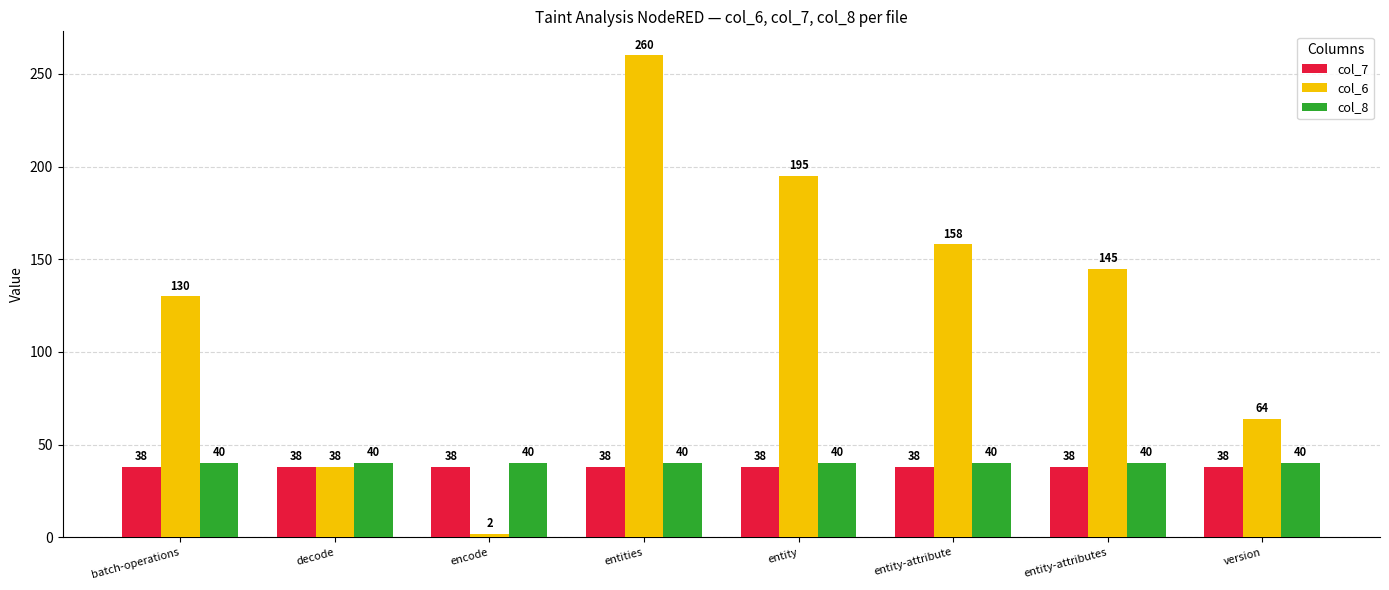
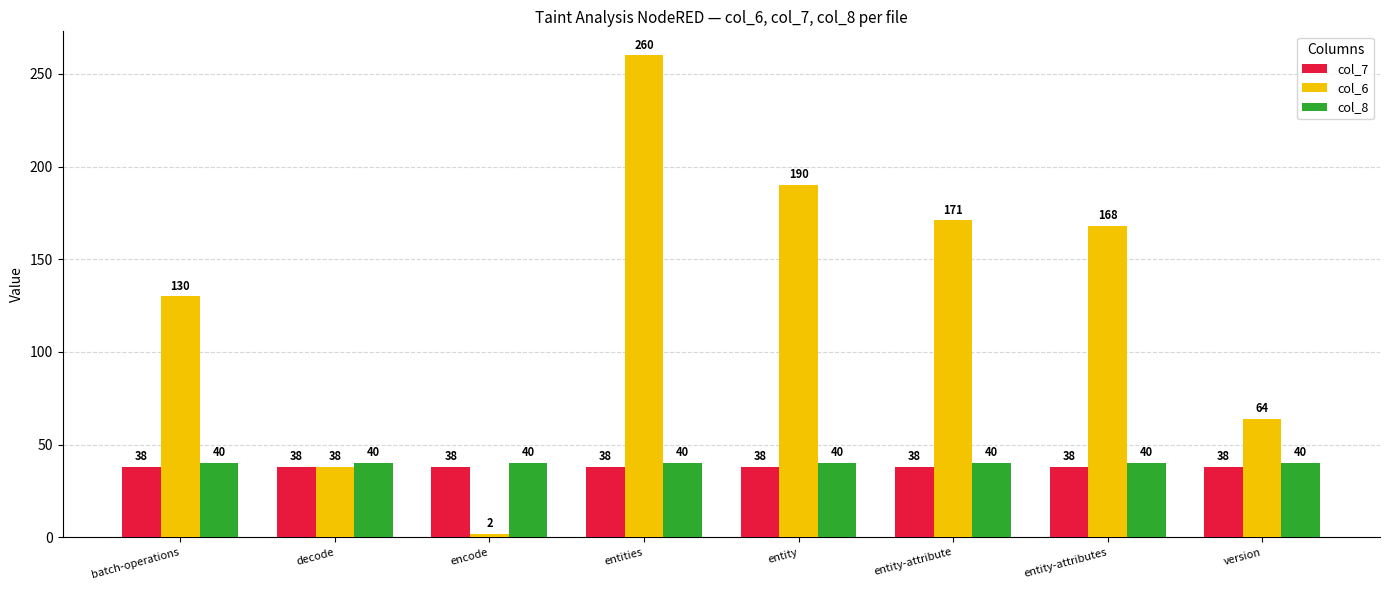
  {
    "col_7": {
      "batch-operations": 38,
      "decode": 38,
      "encode": 38,
      "entities": 38,
      "entity": 38,
      "entity-attribute": 38,
      "entity-attributes": 38,
      "version": 38
    },
    "col_6": {
      "batch-operations": 130,
      "decode": 38,
      "encode": 2,
      "entities": 260,
-     "entity": 195,
-     "entity-attribute": 158,
-     "entity-attributes": 145,
+     "entity": 190,
+     "entity-attribute": 171,
+     "entity-attributes": 168,
      "version": 64
    },
    "col_8": {
      "batch-operations": 40,
      "decode": 40,
      "encode": 40,
      "entities": 40,
      "entity": 40,
      "entity-attribute": 40,
      "entity-attributes": 40,
      "version": 40
    }
  }
